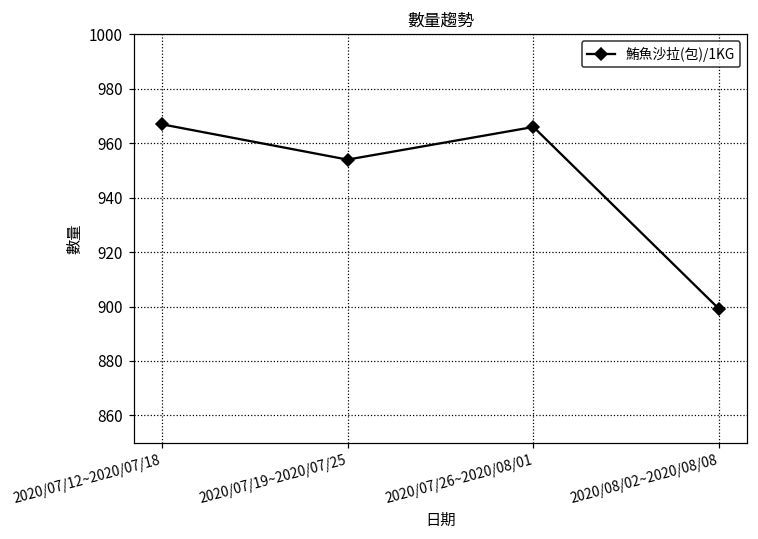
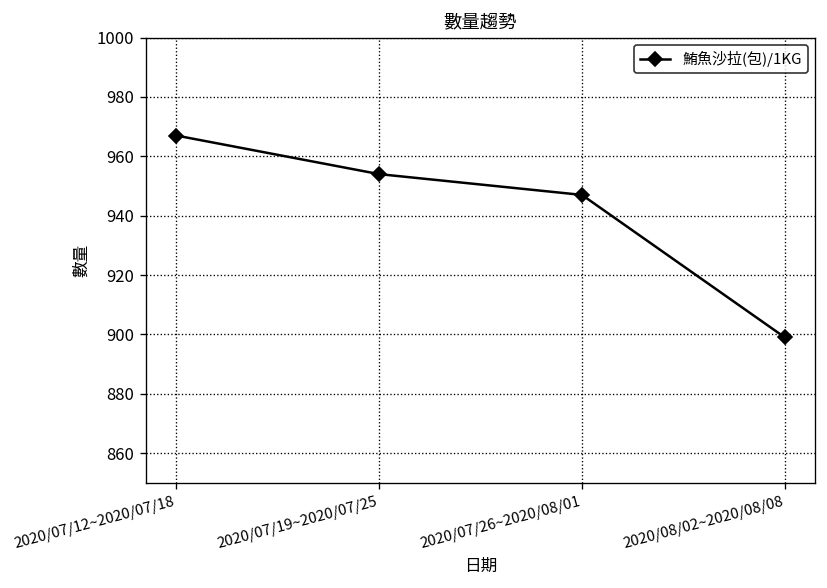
  {
    "2020/07/12~2020/07/18": 967,
    "2020/07/19~2020/07/25": 954,
-   "2020/07/26~2020/08/01": 966,
+   "2020/07/26~2020/08/01": 947,
    "2020/08/02~2020/08/08": 899
  }
